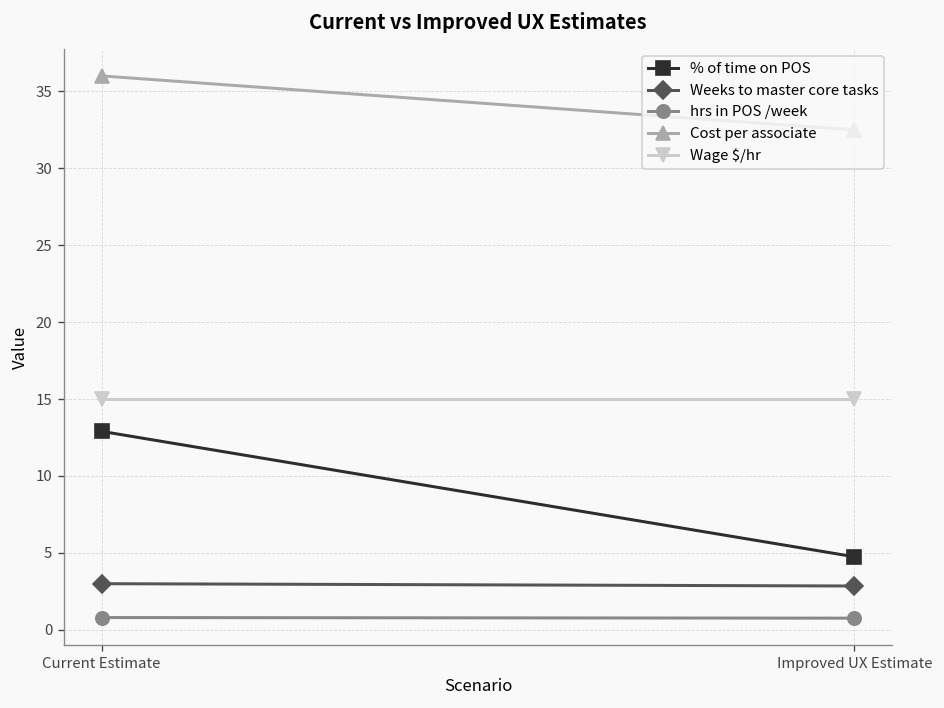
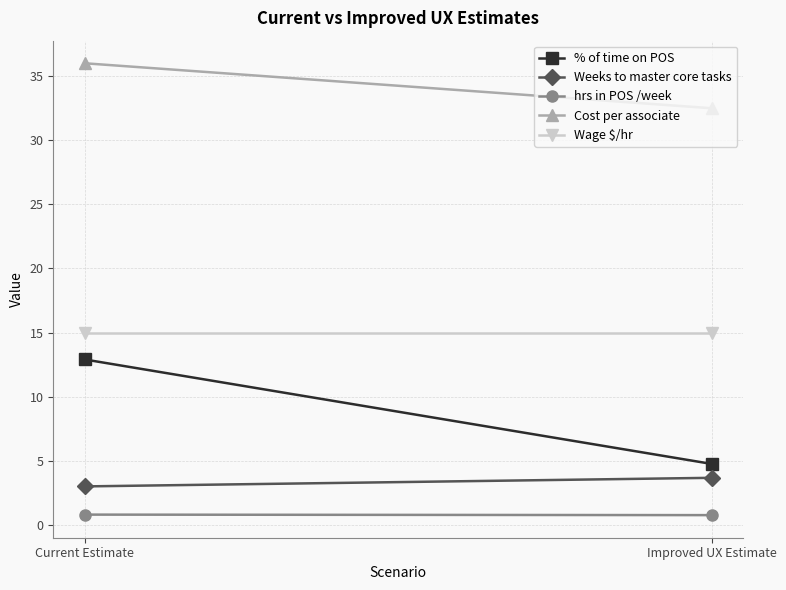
  {
    "% of time on POS": {
      "Current Estimate": 12.9,
      "Improved UX Estimate": 4.8
    },
    "Weeks to master core tasks": {
      "Current Estimate": 3.0,
-     "Improved UX Estimate": 2.9
+     "Improved UX Estimate": 3.7
    }
  }
